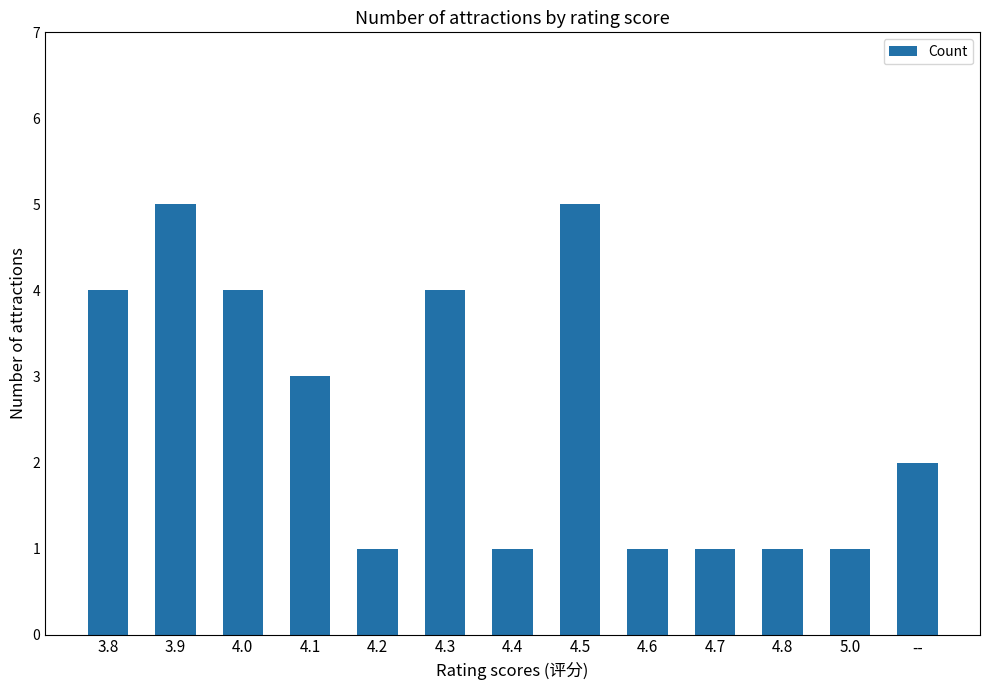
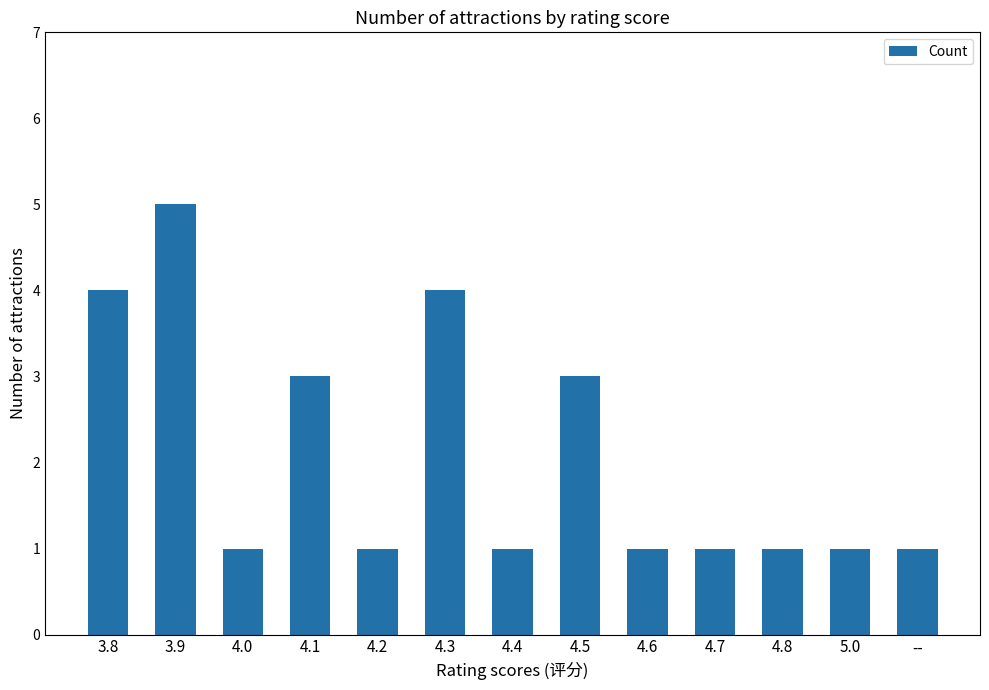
  {
    "3.8": 4,
    "3.9": 5,
-   "4.0": 4,
+   "4.0": 1,
    "4.1": 3,
    "4.2": 1,
    "4.3": 4,
    "4.4": 1,
-   "4.5": 5,
+   "4.5": 3,
    "4.6": 1,
    "4.7": 1,
    "4.8": 1,
    "5.0": 1,
-   "--": 2
+   "--": 1
  }
